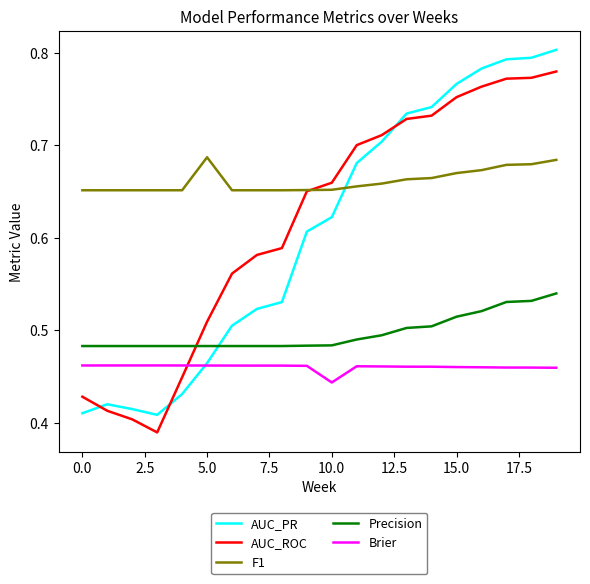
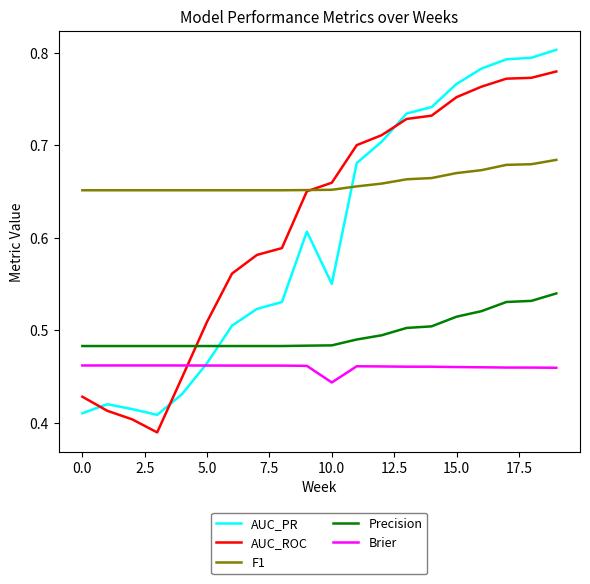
  {
    "AUC_PR": {
      "0.0": 0.41,
-     "10.0": 0.62,
+     "10.0": 0.55,
      "15.0": 0.77
    },
    "AUC_ROC": {
      "0.0": 0.43,
      "5.0": 0.51,
      "10.0": 0.66,
      "15.0": 0.75
    },
    "F1": {
      "0.0": 0.65,
-     "5.0": 0.69,
+     "5.0": 0.65,
      "10.0": 0.65,
      "15.0": 0.67
    },
    "Precision": {
      "0.0": 0.48,
      "5.0": 0.48,
      "10.0": 0.48,
      "15.0": 0.51
    },
    "Brier": {
      "0.0": 0.46,
      "10.0": 0.44,
      "15.0": 0.46
    }
  }
